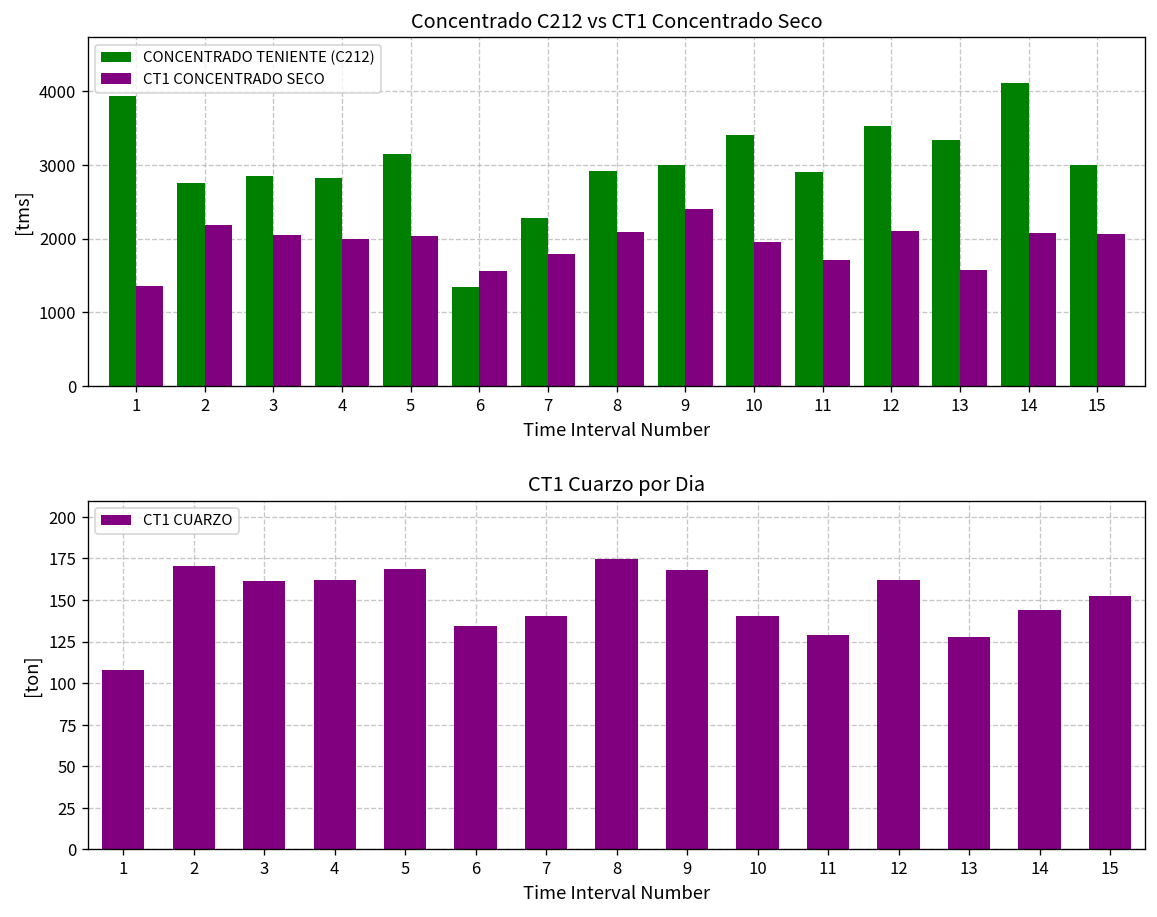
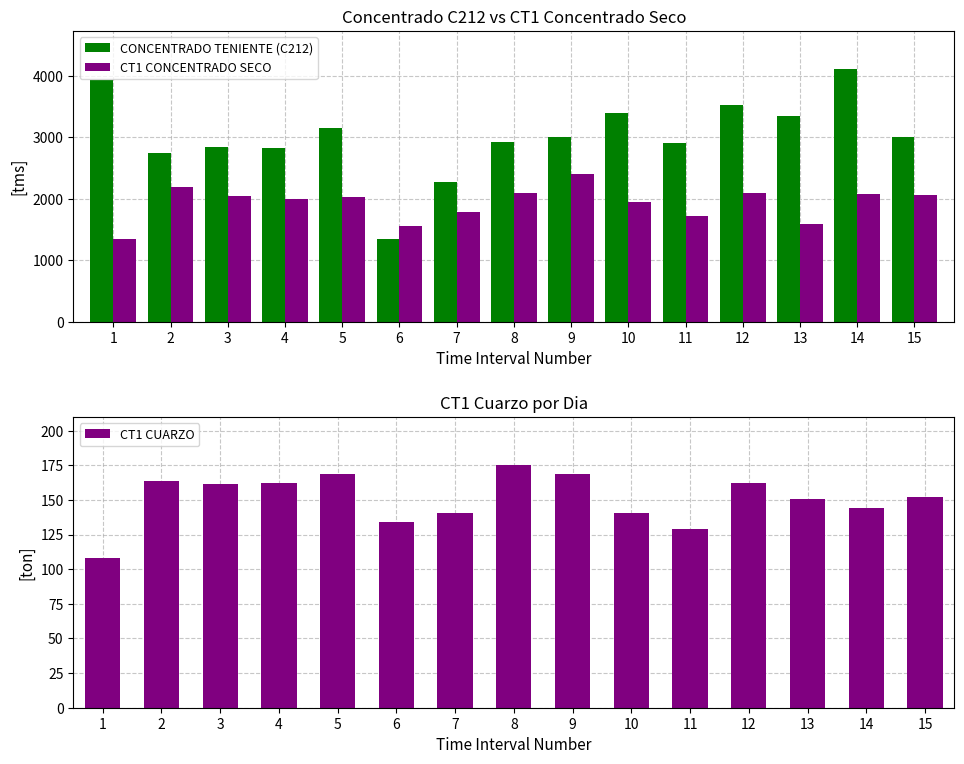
  {
    "Concentrado C212 vs CT1 Concentrado Seco": {
      "CONCENTRADO TENIENTE (C212)": {
        "1": 3900,
        "2": 2700,
        "3": 2800,
        "4": 2800,
        "5": 3100,
        "6": 1400,
        "7": 2300,
        "8": 2900,
        "9": 3000,
        "10": 3400,
        "11": 2900,
        "12": 3500,
        "13": 3300,
        "14": 4100,
        "15": 3000
      },
      "CT1 CONCENTRADO SECO": {
        "1": 1400,
        "2": 2200,
        "3": 2000,
        "4": 2000,
        "5": 2000,
        "6": 1600,
        "7": 1800,
        "8": 2100,
        "9": 2400,
        "10": 2000,
        "11": 1700,
        "12": 2100,
        "13": 1600,
        "14": 2100,
        "15": 2100
      }
    },
    "CT1 Cuarzo por Dia": {
      "1": 108,
-     "2": 170,
+     "2": 164,
      "3": 161,
      "4": 162,
      "5": 169,
      "6": 134,
      "7": 140,
      "8": 175,
      "9": 168,
      "10": 140,
      "11": 129,
      "12": 162,
-     "13": 128,
+     "13": 151,
      "14": 144,
      "15": 152
    }
  }
